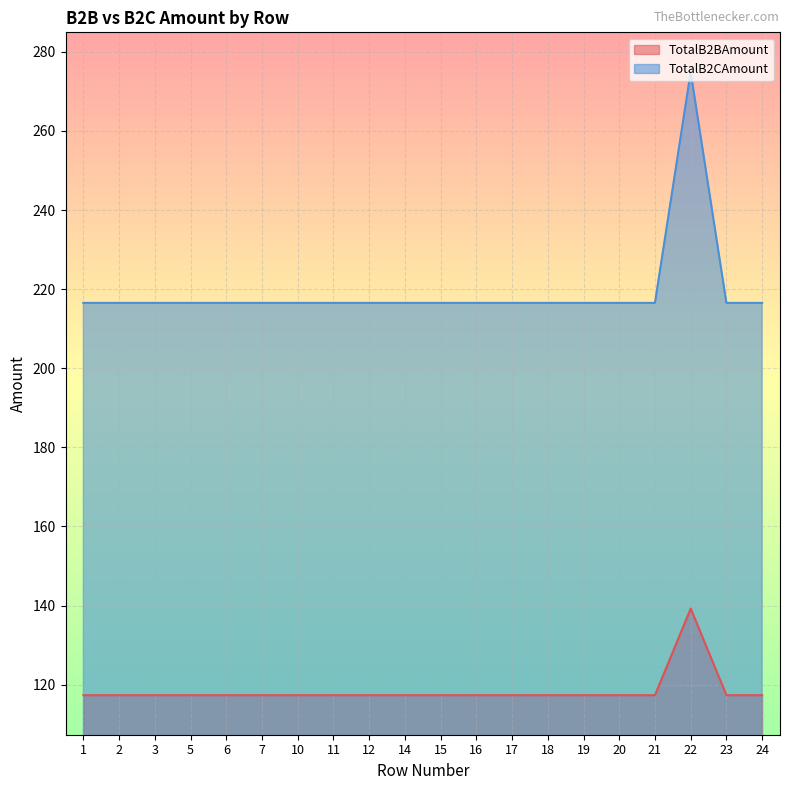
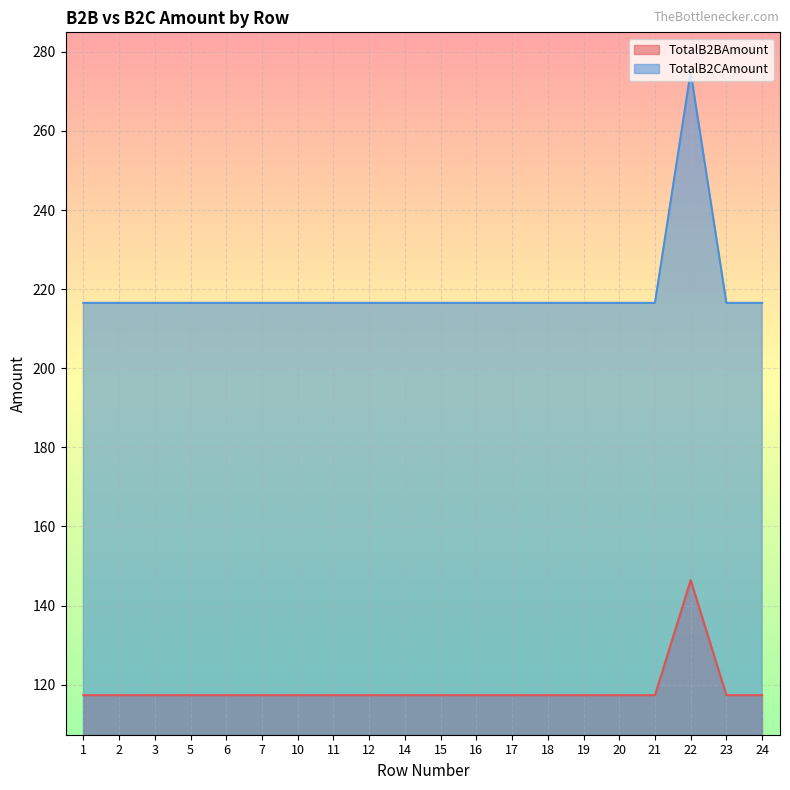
  {
    "TotalB2BAmount": {
      "1": 117,
      "2": 117,
      "3": 117,
      "5": 117,
      "6": 117,
      "7": 117,
      "10": 117,
      "11": 117,
      "12": 117,
      "14": 117,
      "15": 117,
      "16": 117,
      "17": 117,
      "18": 117,
      "19": 117,
      "20": 117,
      "21": 117,
-     "22": 139,
+     "22": 146,
      "23": 117,
      "24": 117
    },
    "TotalB2CAmount": {
      "1": 217,
      "2": 217,
      "3": 217,
      "5": 217,
      "6": 217,
      "7": 217,
      "10": 217,
      "11": 217,
      "12": 217,
      "14": 217,
      "15": 217,
      "16": 217,
      "17": 217,
      "18": 217,
      "19": 217,
      "20": 217,
      "21": 217,
      "23": 217,
      "24": 217
    }
  }
